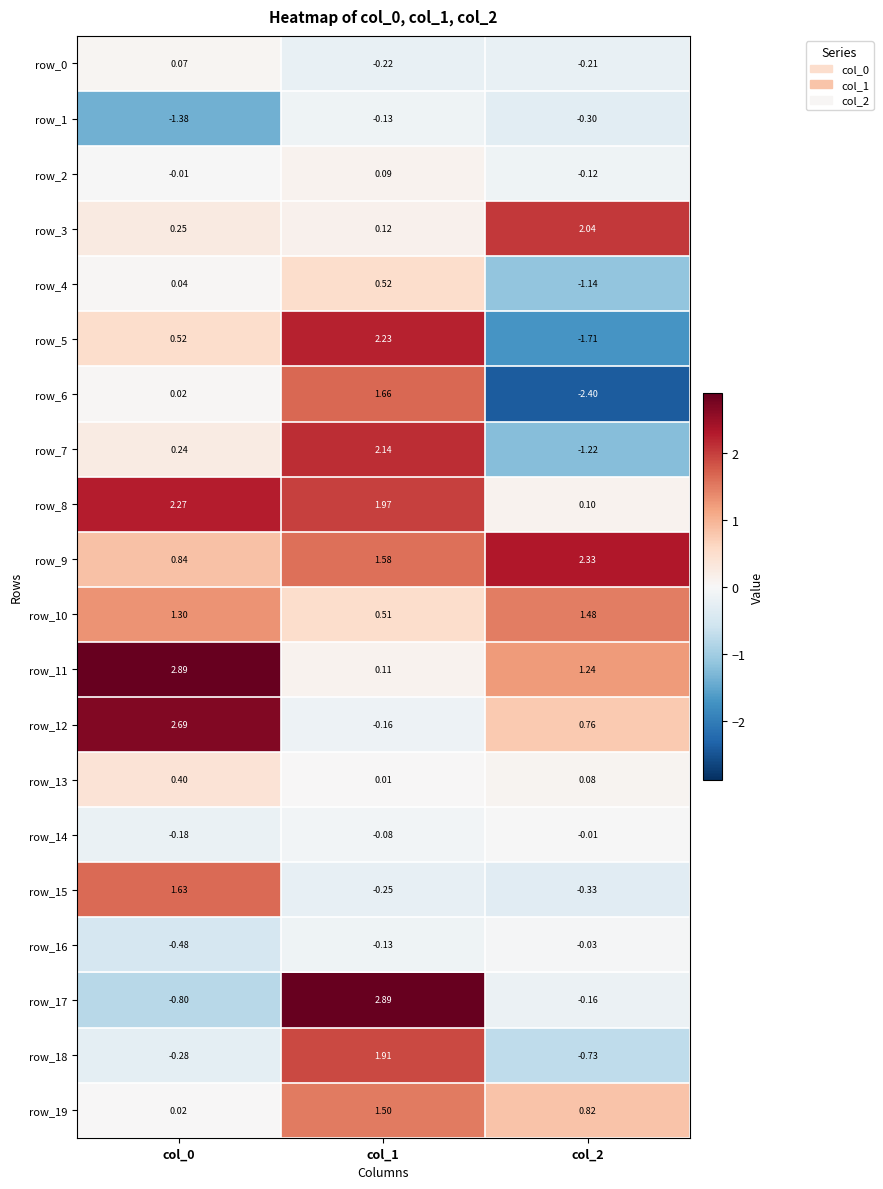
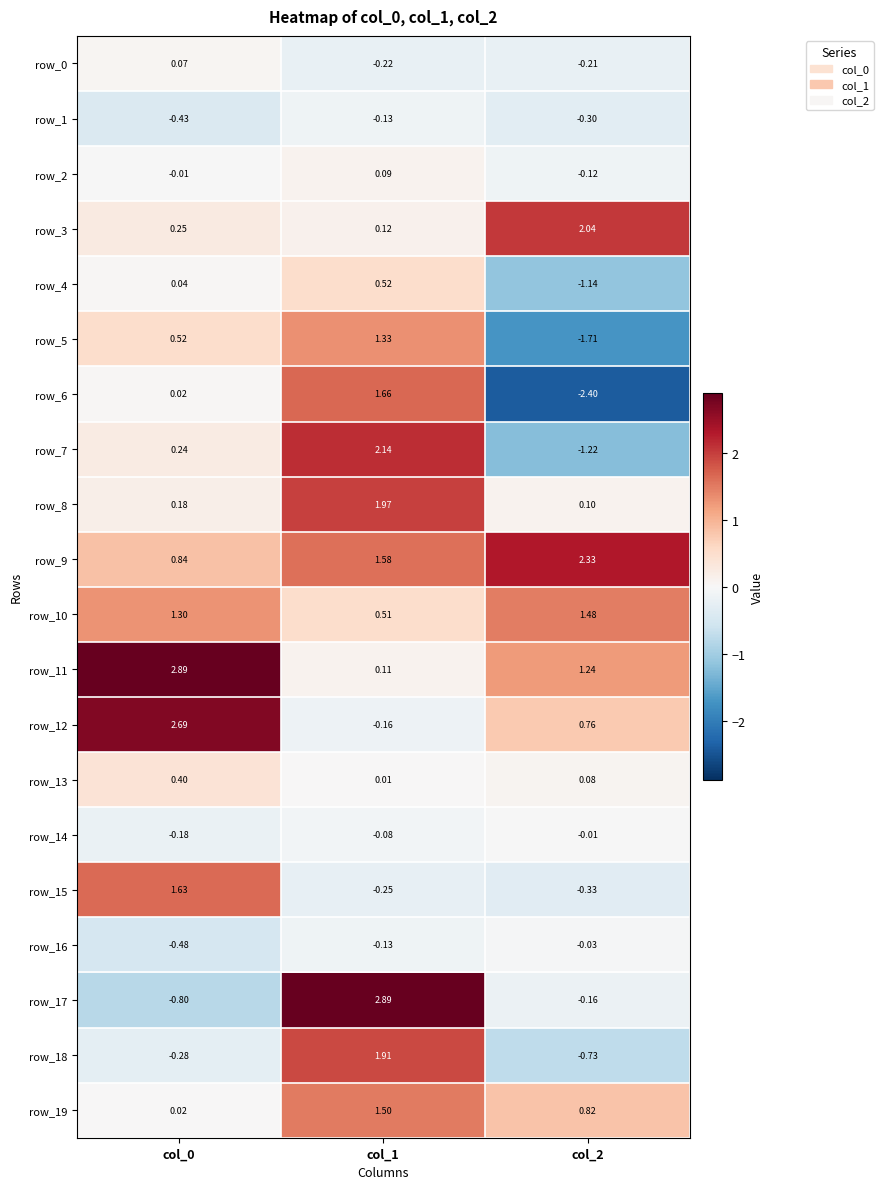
  {
    "row_0": {
      "col_0": 0.07,
      "col_1": -0.22,
      "col_2": -0.21
    },
    "row_1": {
-     "col_0": -1.38,
+     "col_0": -0.43,
      "col_1": -0.13,
      "col_2": -0.30
    },
    "row_2": {
      "col_0": -0.01,
      "col_1": 0.09,
      "col_2": -0.12
    },
    "row_3": {
      "col_0": 0.25,
      "col_1": 0.12,
      "col_2": 2.04
    },
    "row_4": {
      "col_0": 0.04,
      "col_1": 0.52,
      "col_2": -1.14
    },
    "row_5": {
      "col_0": 0.52,
-     "col_1": 2.23,
+     "col_1": 1.33,
      "col_2": -1.71
    },
    "row_6": {
      "col_0": 0.02,
      "col_1": 1.66,
      "col_2": -2.40
    },
    "row_7": {
      "col_0": 0.24,
      "col_1": 2.14,
      "col_2": -1.22
    },
    "row_8": {
-     "col_0": 2.27,
+     "col_0": 0.18,
      "col_1": 1.97,
      "col_2": 0.10
    },
    "row_9": {
      "col_0": 0.84,
      "col_1": 1.58,
      "col_2": 2.33
    },
    "row_10": {
      "col_0": 1.30,
      "col_1": 0.51,
      "col_2": 1.48
    },
    "row_11": {
      "col_0": 2.89,
      "col_1": 0.11,
      "col_2": 1.24
    },
    "row_12": {
      "col_0": 2.69,
      "col_1": -0.16,
      "col_2": 0.76
    },
    "row_13": {
      "col_0": 0.40,
      "col_1": 0.01,
      "col_2": 0.08
    },
    "row_14": {
      "col_0": -0.18,
      "col_1": -0.08,
      "col_2": -0.01
    },
    "row_15": {
      "col_0": 1.63,
      "col_1": -0.25,
      "col_2": -0.33
    },
    "row_16": {
      "col_0": -0.48,
      "col_1": -0.13,
      "col_2": -0.03
    },
    "row_17": {
      "col_0": -0.80,
      "col_1": 2.89,
      "col_2": -0.16
    },
    "row_18": {
      "col_0": -0.28,
      "col_1": 1.91,
      "col_2": -0.73
    },
    "row_19": {
      "col_0": 0.02,
      "col_1": 1.50,
      "col_2": 0.82
    }
  }
